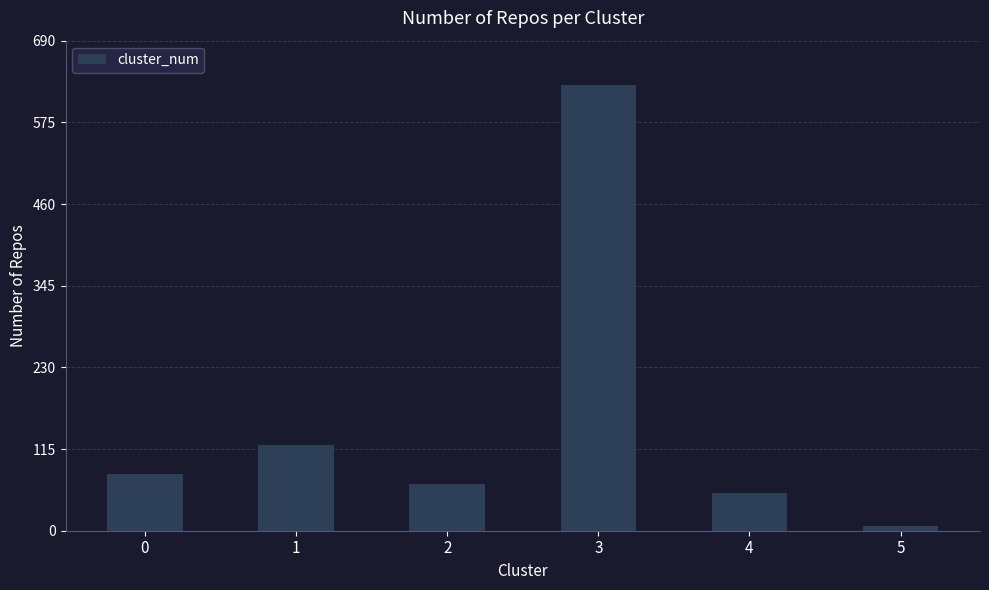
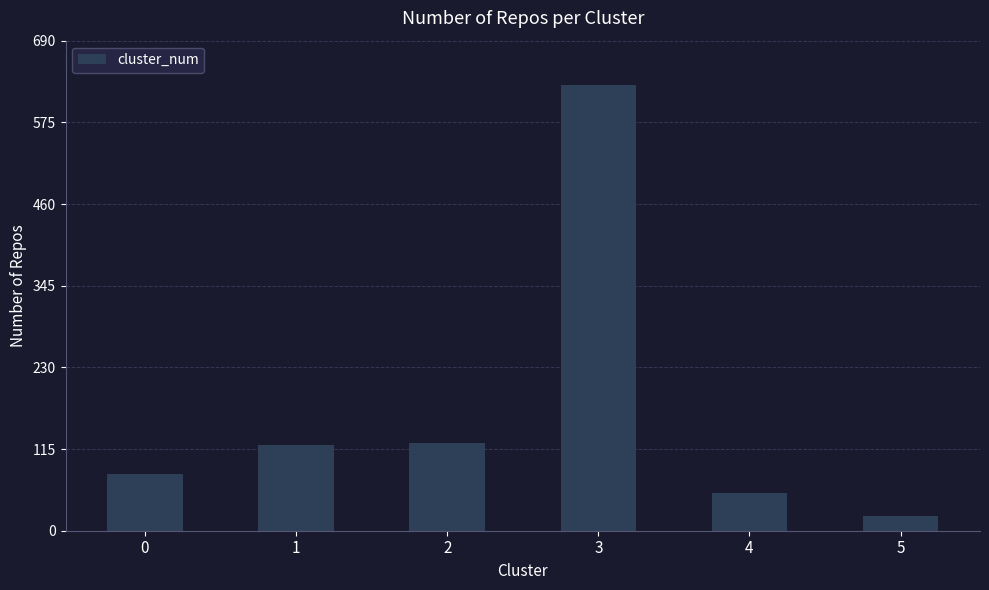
  {
    "0": 80,
    "1": 120,
-   "2": 70,
+   "2": 120,
    "3": 630,
    "4": 50,
-   "5": 10
+   "5": 20
  }
